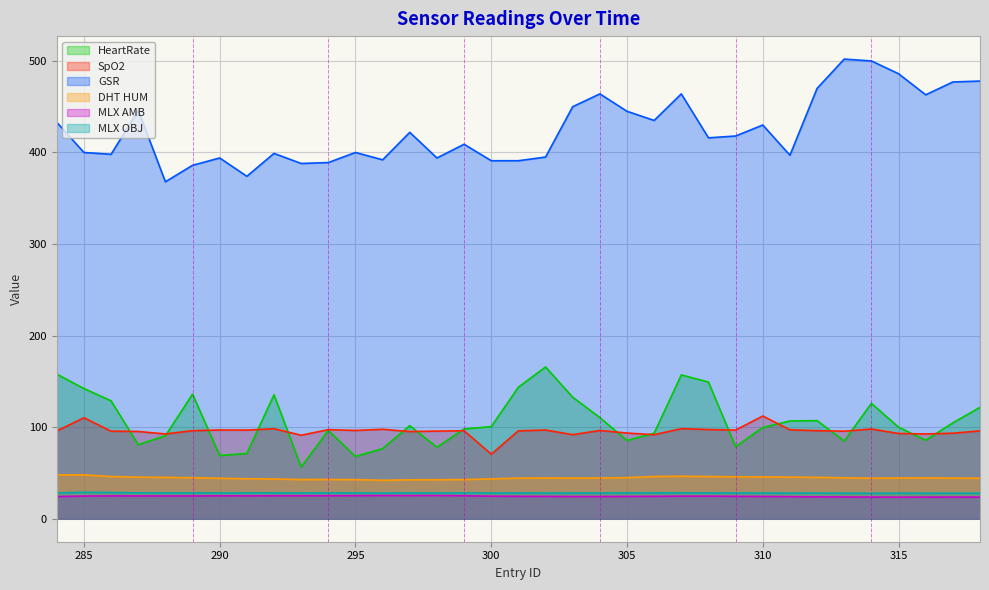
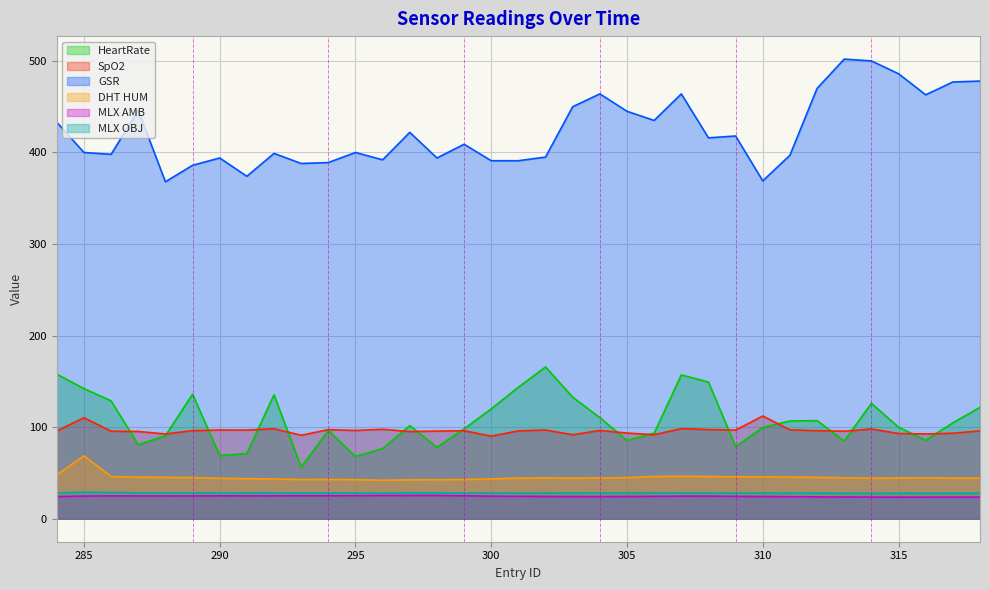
  {
    "HeartRate": {
      "285": 140,
      "290": 70,
      "295": 70,
-     "300": 100,
+     "300": 120,
      "305": 90,
      "310": 100,
      "315": 100
    },
    "SpO2": {
      "285": 110,
      "290": 100,
      "295": 100,
-     "300": 70,
+     "300": 90,
      "305": 90,
      "310": 110,
      "315": 90
    },
    "GSR": {
      "285": 400,
      "290": 390,
      "295": 400,
      "300": 390,
      "305": 450,
-     "310": 430,
+     "310": 370,
      "315": 490
    },
    "DHT HUM": {
-     "285": 50,
+     "285": 70,
      "290": 40,
      "295": 40,
      "300": 40,
      "305": 40,
      "310": 50,
      "315": 40
    },
    "MLX AMB": {
      "285": 20,
      "290": 30,
      "295": 30,
      "300": 20,
      "305": 20,
      "310": 20,
      "315": 20
    },
    "MLX OBJ": {
      "285": 30,
      "290": 30,
      "295": 30,
      "300": 30,
      "305": 30,
      "310": 30,
      "315": 30
    }
  }
